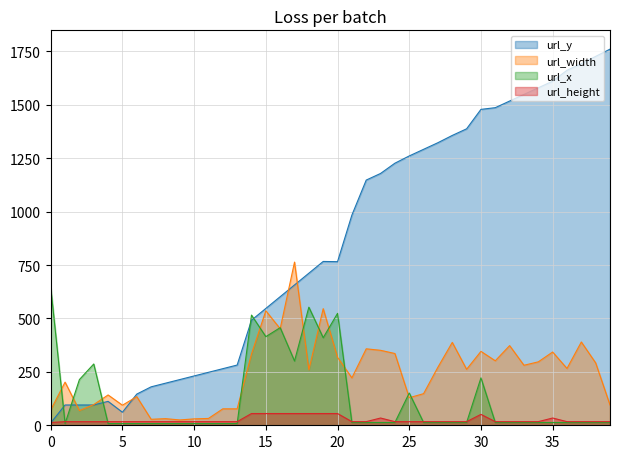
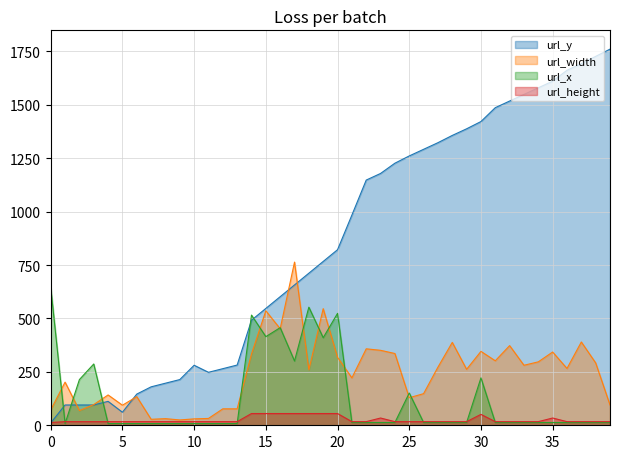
  {
    "url_y": {
      "5": 60,
-     "10": 230,
-     "20": 770,
+     "10": 280,
+     "20": 820,
      "25": 1260,
-     "30": 1480
+     "30": 1420
    },
    "url_x": {
      "0": 650,
      "15": 420,
      "20": 520,
      "25": 150,
      "30": 220,
      "35": 10
    }
  }
